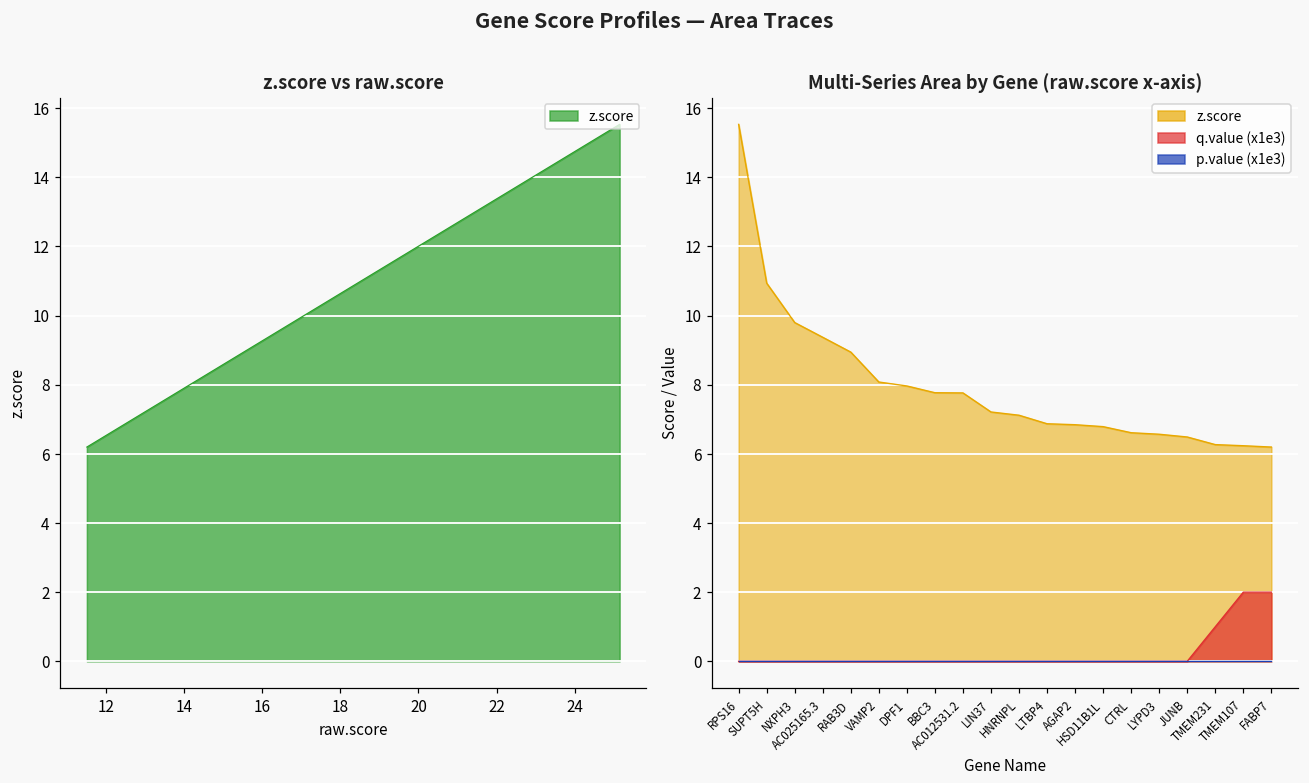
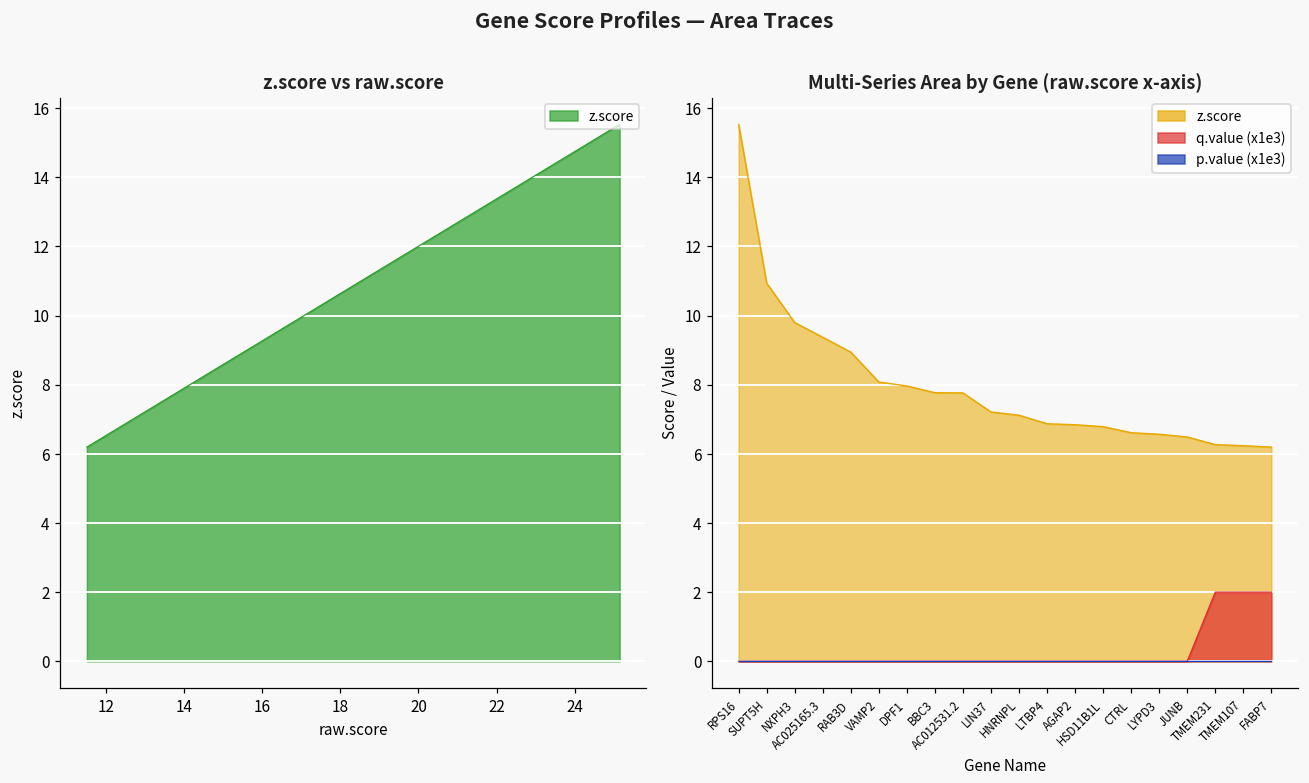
  {
    "Multi-Series Area by Gene (raw.score x-axis)": {
      "z.score": {
        "RPS16": 15.5,
        "SUPT5H": 10.9,
        "NXPH3": 9.8,
        "AC025165.3": 9.4,
        "RAB3D": 8.9,
        "VAMP2": 8.1,
        "DPF1": 8.0,
        "BBC3": 7.8,
        "AC012531.2": 7.8,
        "LIN37": 7.2,
        "HNRNPL": 7.1,
        "LTBP4": 6.9,
        "AGAP2": 6.8,
        "HSD11B1L": 6.8,
        "CTRL": 6.6,
        "LYPD3": 6.6,
        "JUNB": 6.5,
        "TMEM231": 6.3,
        "TMEM107": 6.2,
        "FABP7": 6.2
      },
      "q.value (x1e3)": {
-       "TMEM231": 1.0,
+       "TMEM231": 2.0,
        "TMEM107": 2.0,
        "FABP7": 2.0
      },
      "p.value (x1e3)": {
        "TMEM231": 0.0,
        "TMEM107": 0.0,
        "FABP7": 0.0
      }
    }
  }
